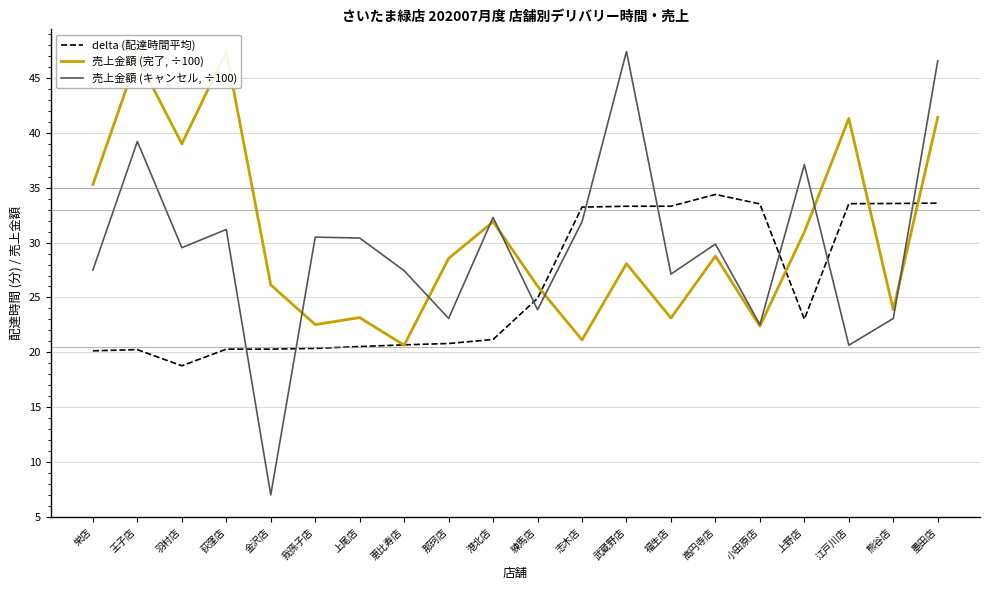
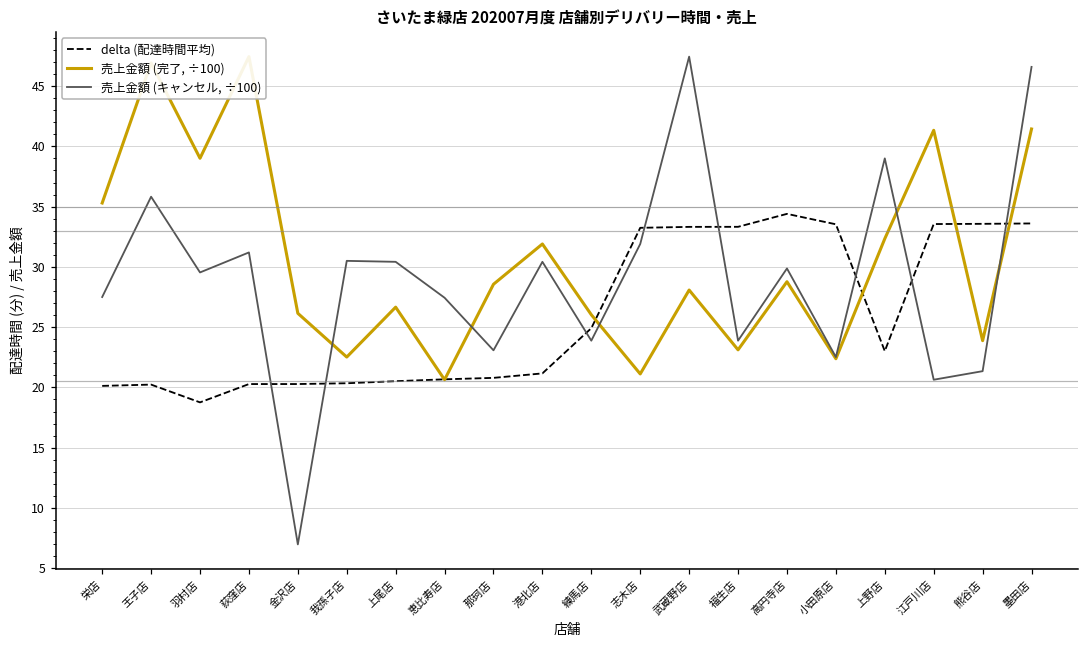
  {
    "delta (配達時間平均)": {
      "栄店": 20.1,
      "王子店": 20.2,
      "羽村店": 18.8,
      "荻窪店": 20.3,
      "金沢店": 20.3,
      "我孫子店": 20.3,
      "上尾店": 20.5,
      "那珂店": 20.8,
      "港北店": 21.2,
      "練馬店": 24.9,
      "志木店": 33.2,
      "武蔵野店": 33.3,
      "福生店": 33.3,
      "高円寺店": 34.4,
      "小田原店": 33.5,
      "上野店": 23.0,
      "江戸川店": 33.6,
      "熊谷店": 33.6,
      "墨田店": 33.6
    },
    "売上金額 (完了, ÷100)": {
      "栄店": 35.3,
      "羽村店": 39.0,
      "金沢店": 26.2,
      "我孫子店": 22.5,
-     "上尾店": 23.2,
+     "上尾店": 26.7,
      "那珂店": 28.6,
      "港北店": 31.9,
      "練馬店": 26.0,
      "志木店": 21.1,
      "武蔵野店": 28.1,
      "福生店": 23.1,
      "高円寺店": 28.8,
-     "上野店": 31.0,
+     "上野店": 32.3,
      "江戸川店": 41.3,
      "熊谷店": 23.9,
      "墨田店": 41.4
    },
    "売上金額 (キャンセル, ÷100)": {
      "栄店": 27.5,
-     "王子店": 39.2,
+     "王子店": 35.8,
      "羽村店": 29.5,
      "荻窪店": 31.2,
      "金沢店": 7.0,
      "我孫子店": 30.5,
      "上尾店": 30.4,
      "恵比寿店": 27.4,
      "那珂店": 23.1,
-     "港北店": 32.3,
+     "港北店": 30.4,
      "練馬店": 23.9,
      "志木店": 31.9,
      "武蔵野店": 47.4,
-     "福生店": 27.1,
+     "福生店": 23.9,
      "高円寺店": 29.9,
-     "上野店": 37.1,
+     "上野店": 39.0,
      "江戸川店": 20.6,
-     "熊谷店": 23.1,
+     "熊谷店": 21.4,
      "墨田店": 46.6
    }
  }
